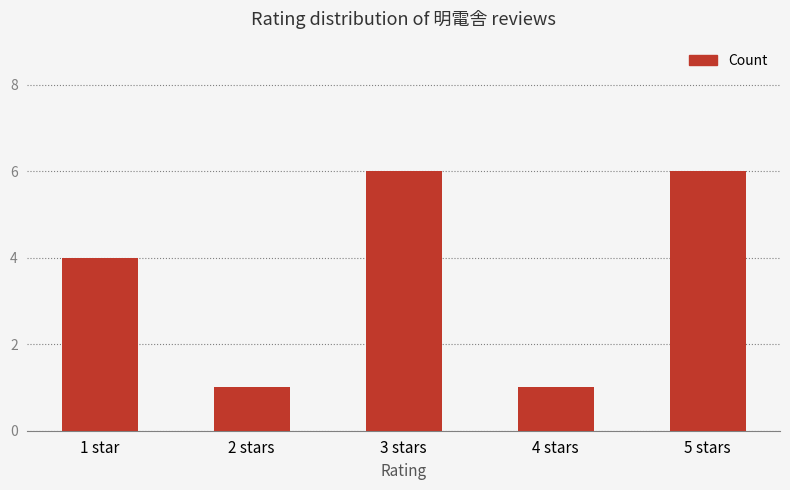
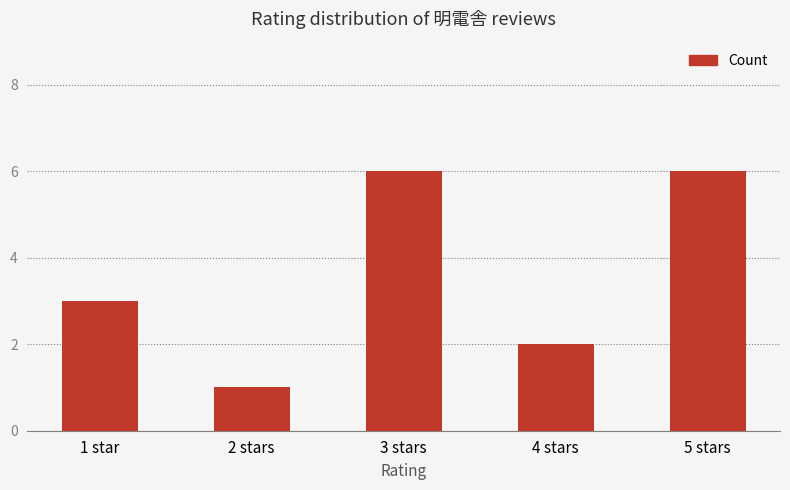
  {
-   "1 star": 4,
+   "1 star": 3,
    "2 stars": 1,
    "3 stars": 6,
-   "4 stars": 1,
+   "4 stars": 2,
    "5 stars": 6
  }
